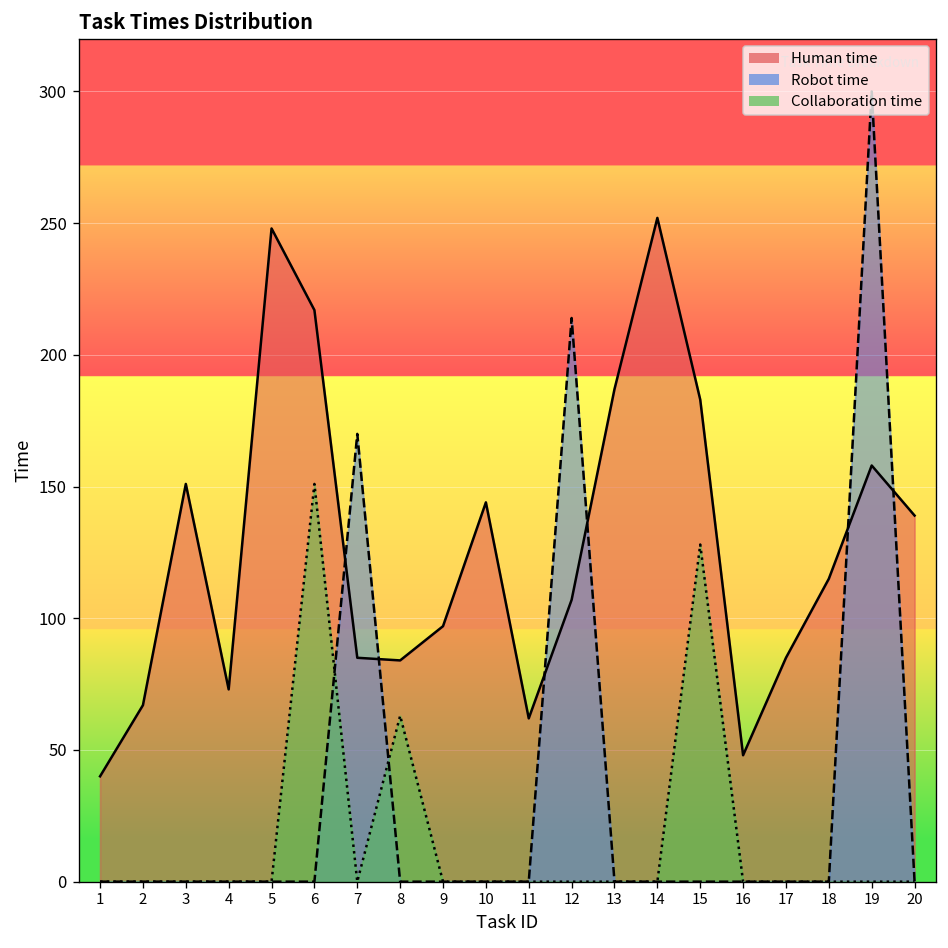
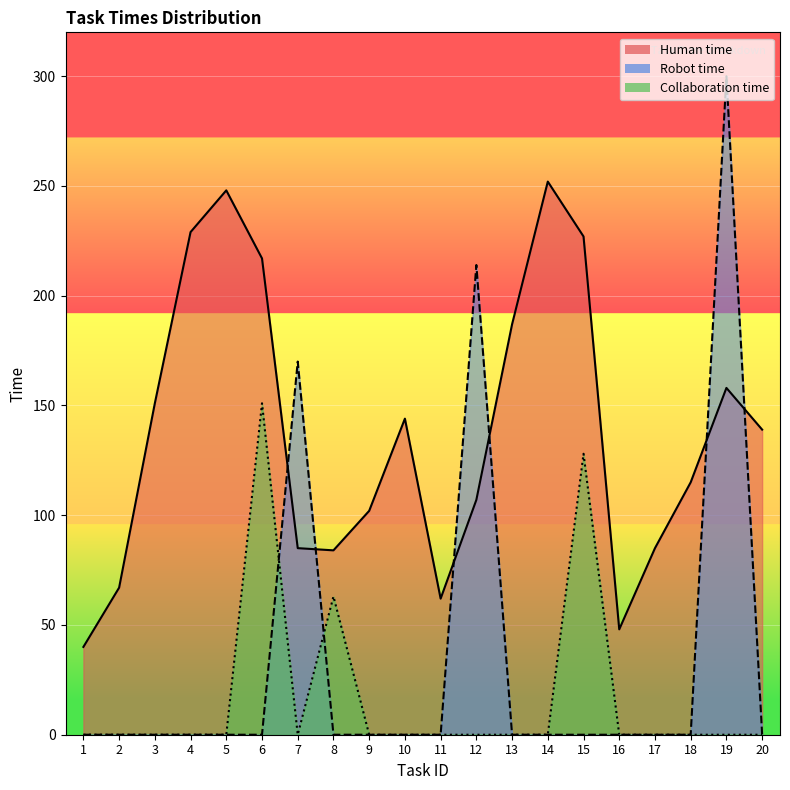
  {
    "Human time": {
      "1": 40,
      "2": 67,
      "3": 151,
-     "4": 73,
+     "4": 229,
      "5": 248,
      "6": 217,
      "7": 85,
      "8": 84,
-     "9": 97,
+     "9": 102,
      "10": 144,
      "11": 62,
      "12": 107,
      "13": 187,
      "14": 252,
-     "15": 183,
+     "15": 227,
      "16": 48,
      "17": 85,
      "18": 115,
      "19": 158,
      "20": 139
    },
    "Robot time": {
      "6": 0,
      "7": 170,
      "8": 0,
      "12": 214,
      "15": 0
    },
    "Collaboration time": {
      "6": 151,
      "7": 0,
      "8": 63,
      "12": 0,
      "15": 128,
      "19": 0
    }
  }
